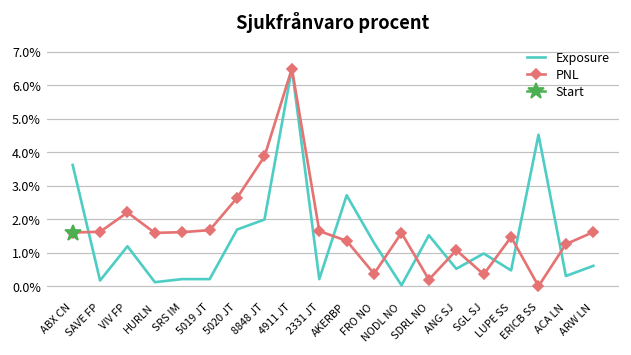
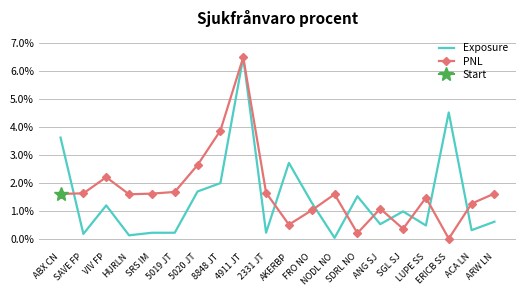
  {
    "Exposure": {
      "ABX CN": "3.6%",
      "SAVE FP": "0.2%",
      "VIV FP": "1.2%",
      "HURLN": "0.1%",
      "SRS IM": "0.2%",
      "5019 JT": "0.2%",
      "5020 JT": "1.7%",
      "8848 JT": "2.0%",
      "2331 JT": "0.2%",
      "AKERBP": "2.7%",
      "FRO NO": "1.3%",
      "NODL NO": "0.0%",
      "SDRL NO": "1.5%",
      "ANG SJ": "0.5%",
      "SGL SJ": "1.0%",
      "LUPE SS": "0.5%",
      "ERICB SS": "4.5%",
      "ACA LN": "0.3%",
      "ARW LN": "0.6%"
    },
    "PNL": {
      "SAVE FP": "1.6%",
      "VIV FP": "2.2%",
      "HURLN": "1.6%",
      "SRS IM": "1.6%",
      "5019 JT": "1.7%",
      "5020 JT": "2.6%",
      "8848 JT": "3.9%",
      "2331 JT": "1.6%",
-     "AKERBP": "1.4%",
-     "FRO NO": "0.4%",
+     "AKERBP": "0.5%",
+     "FRO NO": "1.0%",
      "NODL NO": "1.6%",
      "SDRL NO": "0.2%",
      "ANG SJ": "1.1%",
      "SGL SJ": "0.4%",
      "LUPE SS": "1.5%",
      "ERICB SS": "0.0%",
      "ACA LN": "1.3%",
      "ARW LN": "1.6%"
    }
  }
